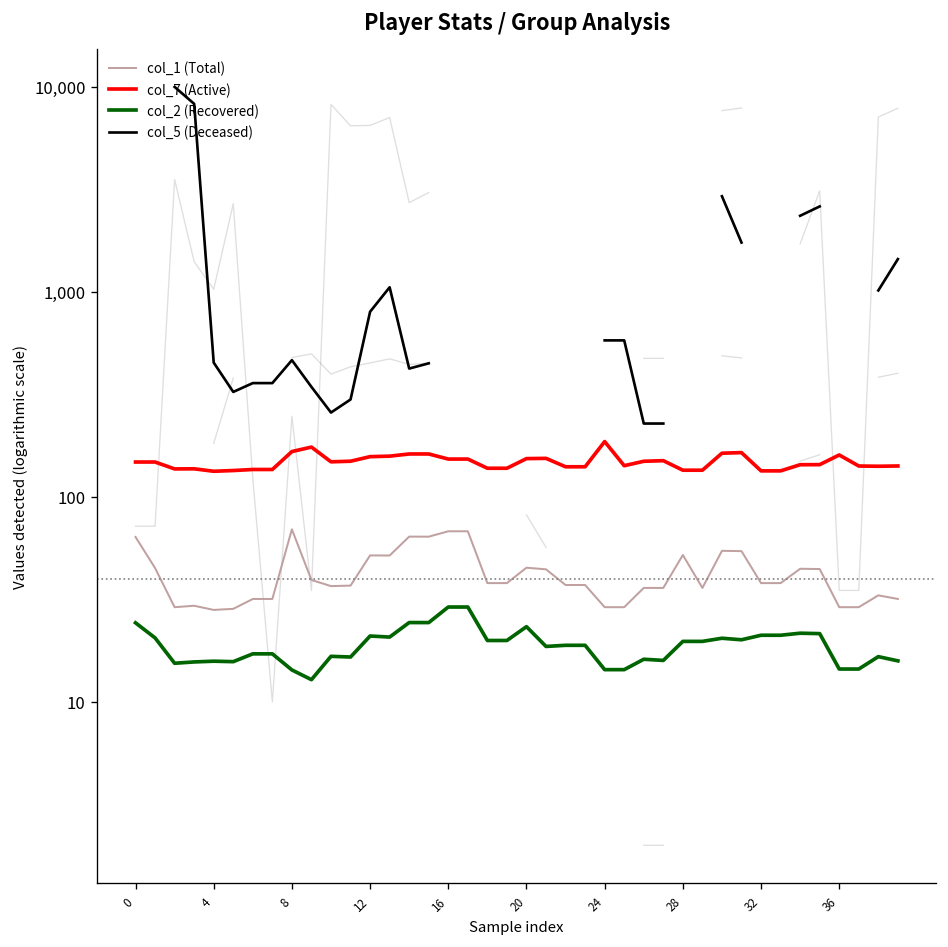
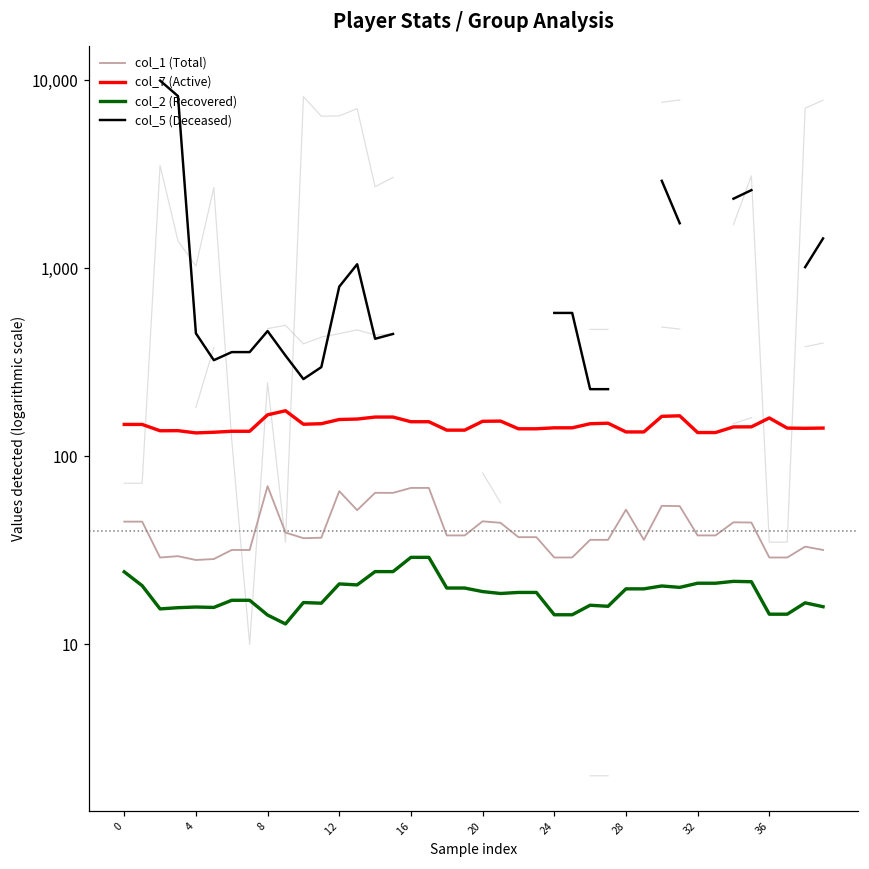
  {
    "col_5 (Deceased)": {
      "4": 450,
      "12": 800,
      "24": 580
    },
    "col_1 (Total)": {
-     "0": 64,
+     "0": 45,
      "4": 28,
      "8": 69,
-     "12": 52,
+     "12": 65,
      "16": 68,
      "20": 45,
      "24": 29,
      "28": 52,
      "32": 38,
      "36": 29
    },
    "col_7 (Active)": {
      "0": 150,
      "4": 130,
      "8": 170,
      "12": 160,
      "16": 150,
      "20": 150,
-     "24": 190,
+     "24": 140,
      "28": 140,
      "32": 130,
      "36": 160
    },
    "col_2 (Recovered)": {
      "0": 24,
      "4": 16,
      "8": 14,
      "12": 21,
      "16": 29,
-     "20": 23,
+     "20": 19,
      "24": 14,
      "28": 20,
      "32": 21,
      "36": 14
    }
  }
